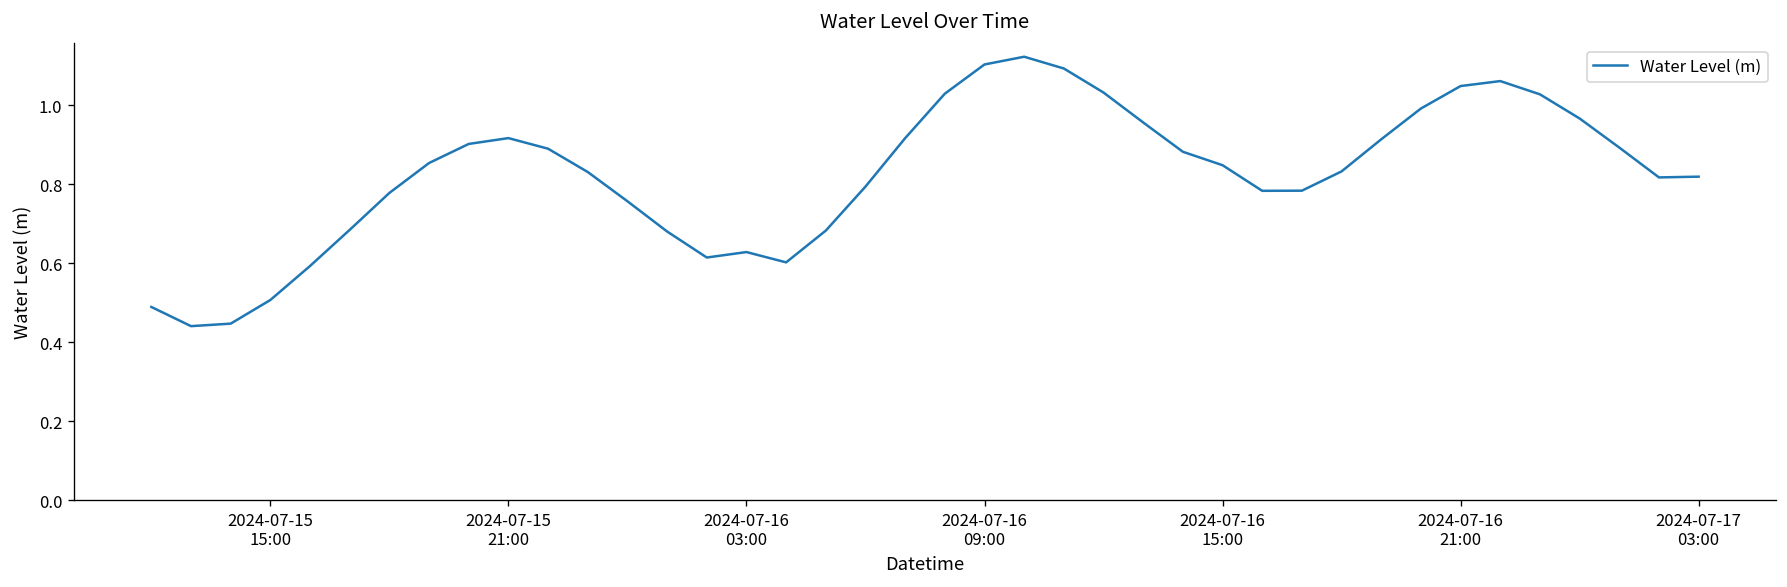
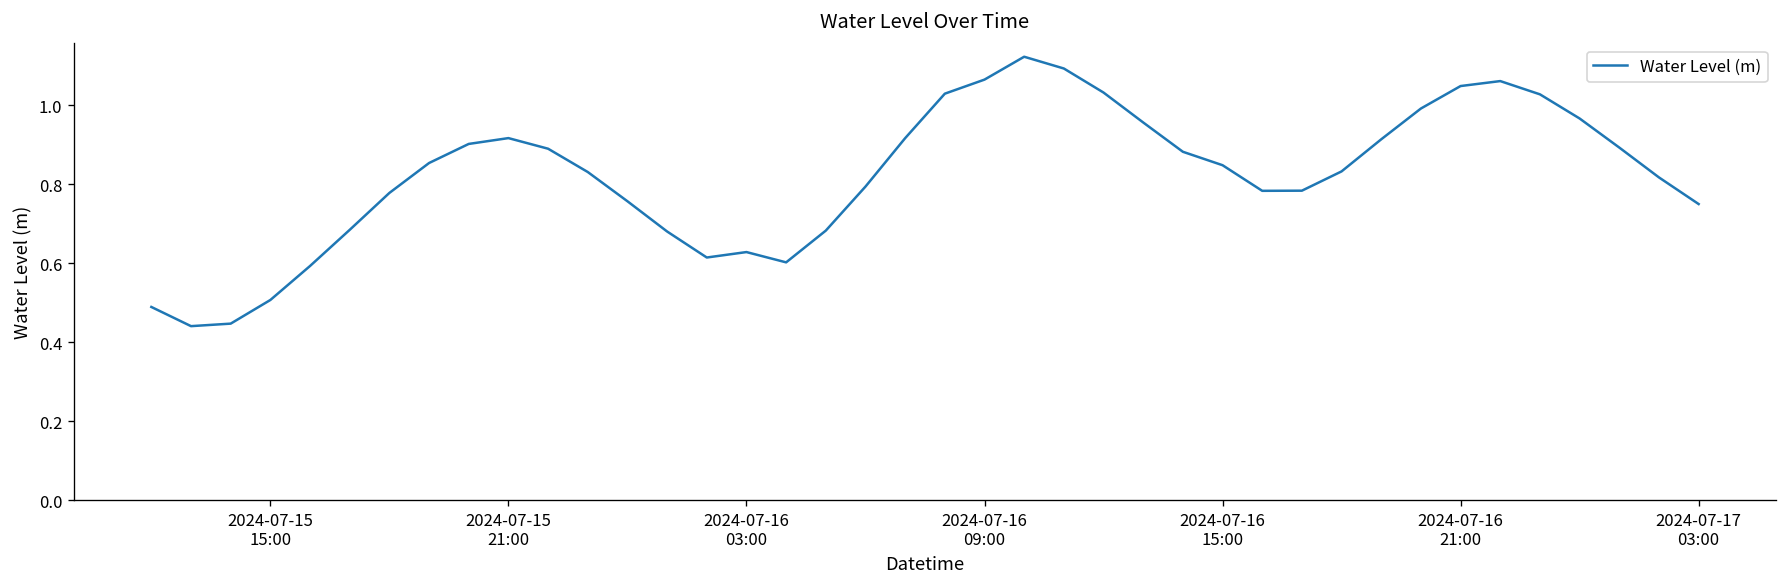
  {
    "2024-07-15 15:00": 0.51,
    "2024-07-15 21:00": 0.92,
    "2024-07-16 03:00": 0.63,
-   "2024-07-16 09:00": 1.10,
+   "2024-07-16 09:00": 1.07,
    "2024-07-16 15:00": 0.85,
    "2024-07-16 21:00": 1.05,
-   "2024-07-17 03:00": 0.82
+   "2024-07-17 03:00": 0.75
  }
